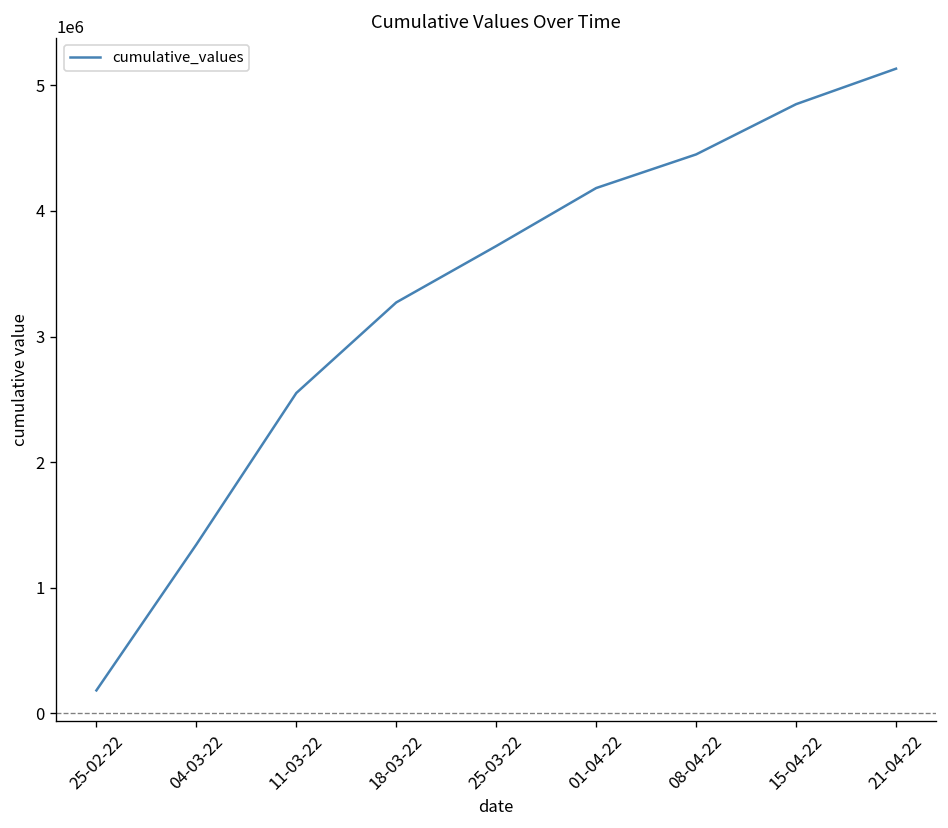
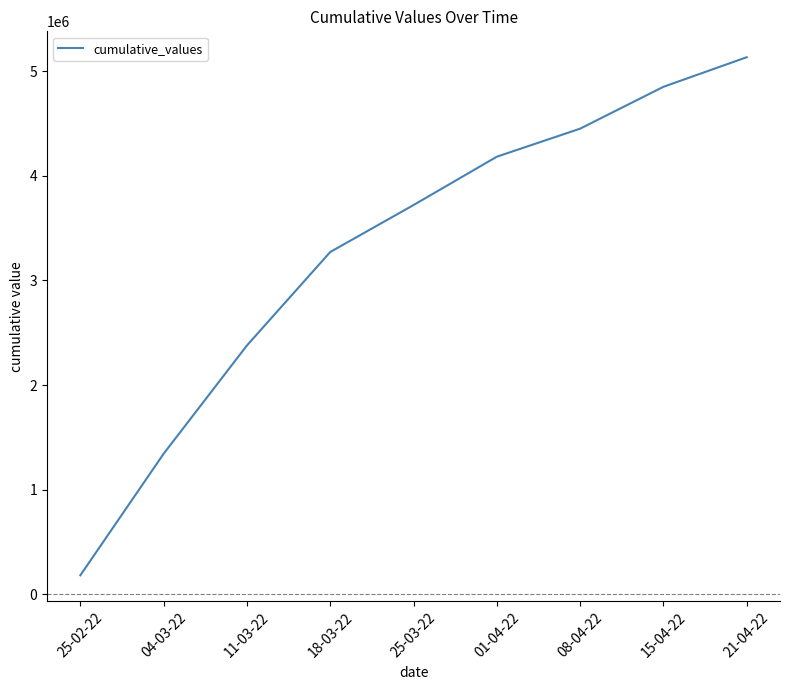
  {
    "25-02-22": 180000,
    "04-03-22": 1340000,
-   "11-03-22": 2550000,
+   "11-03-22": 2380000,
    "18-03-22": 3270000,
    "25-03-22": 3720000,
    "01-04-22": 4180000,
    "08-04-22": 4450000,
    "15-04-22": 4850000,
    "21-04-22": 5130000
  }
